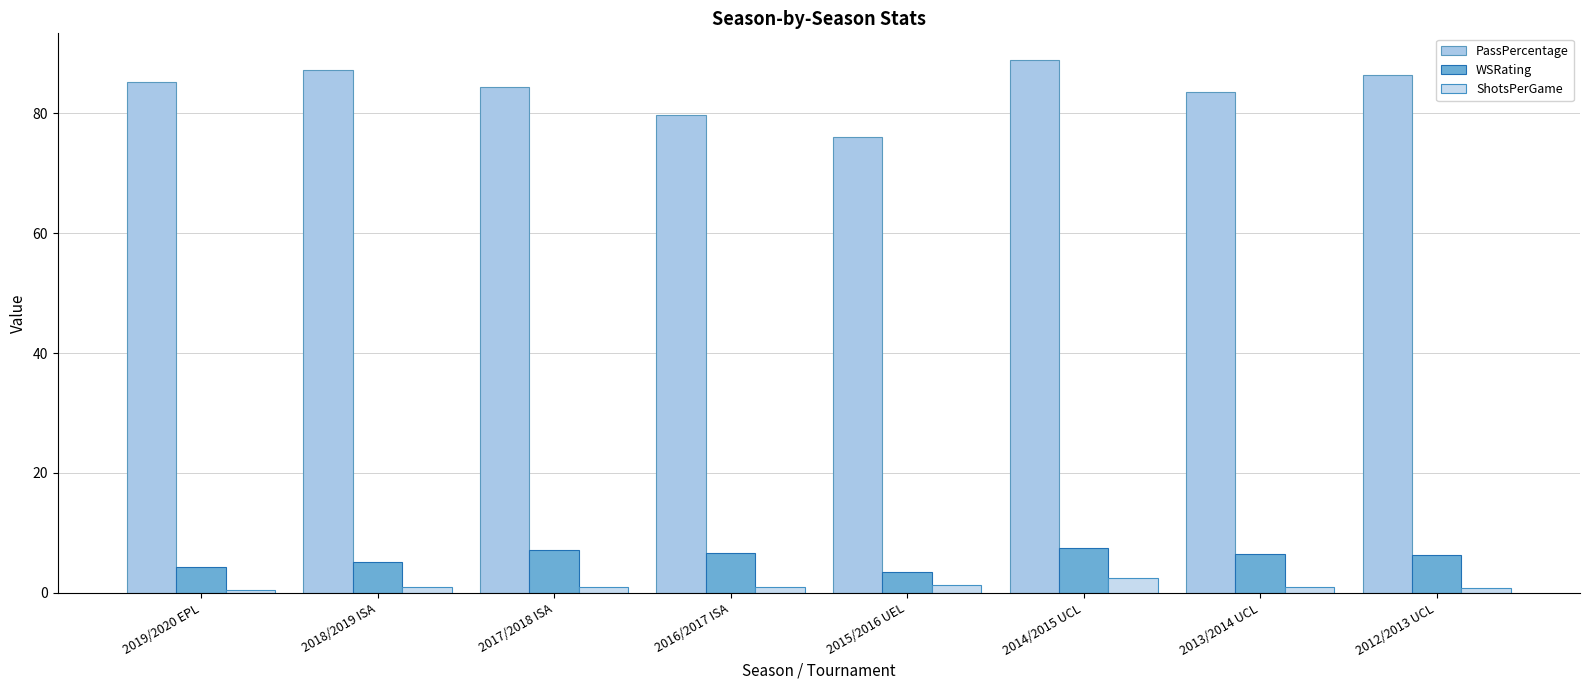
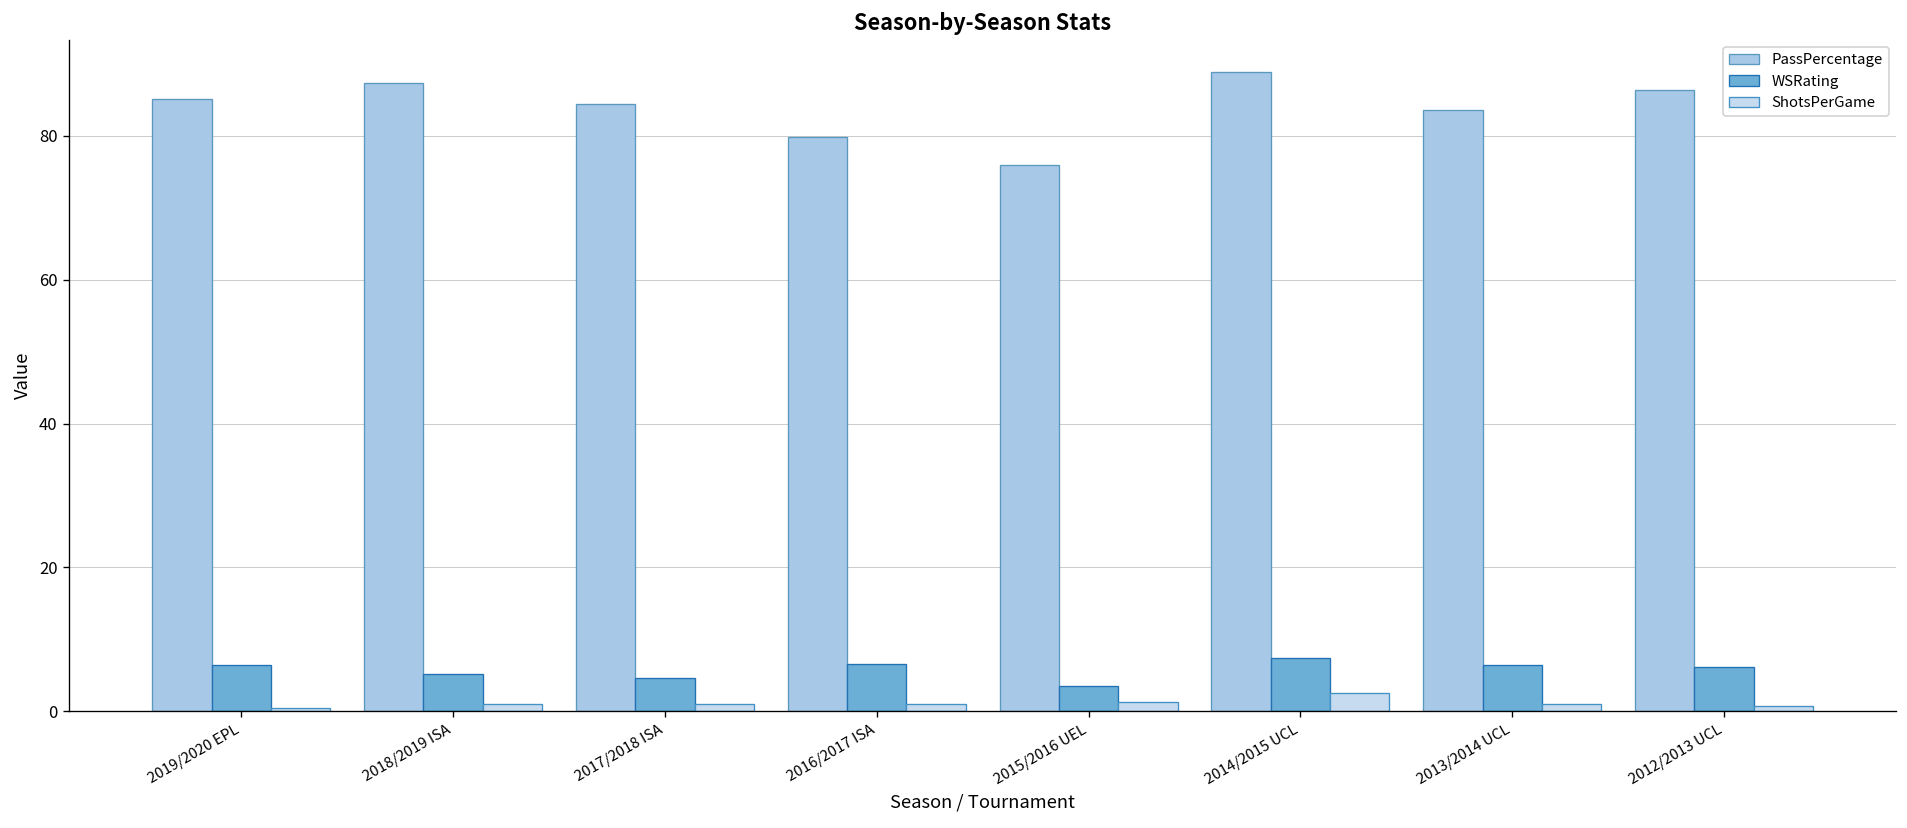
  {
    "WSRating": {
-     "2019/2020 EPL": 4,
+     "2019/2020 EPL": 6,
      "2018/2019 ISA": 5,
-     "2017/2018 ISA": 7,
+     "2017/2018 ISA": 5,
      "2016/2017 ISA": 7,
      "2015/2016 UEL": 3,
      "2014/2015 UCL": 7,
      "2013/2014 UCL": 6,
      "2012/2013 UCL": 6
    }
  }
